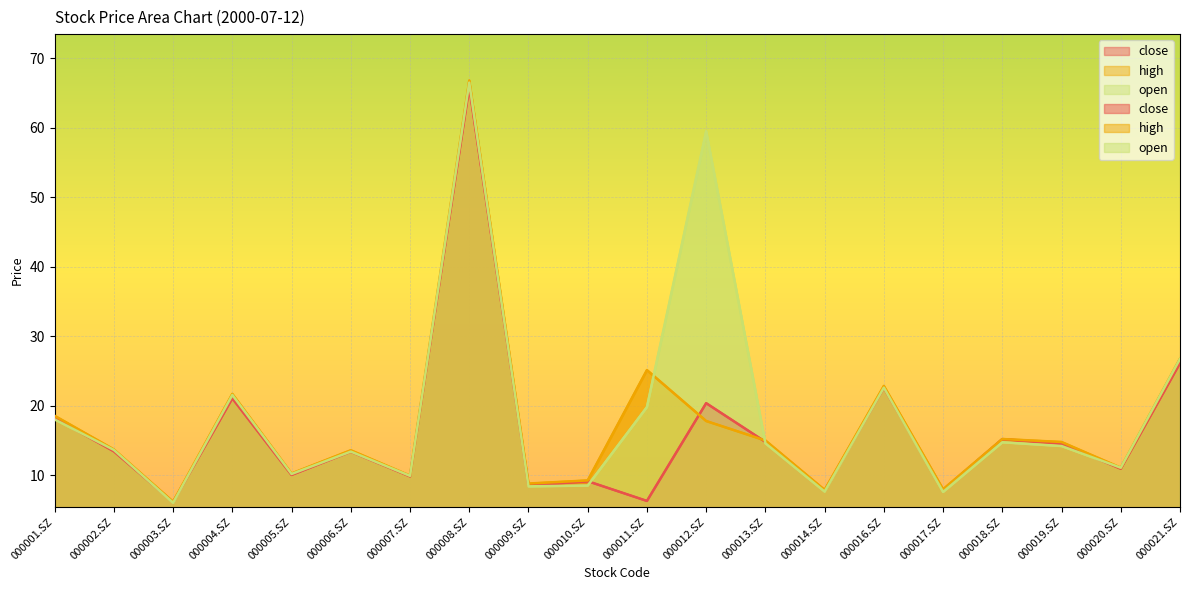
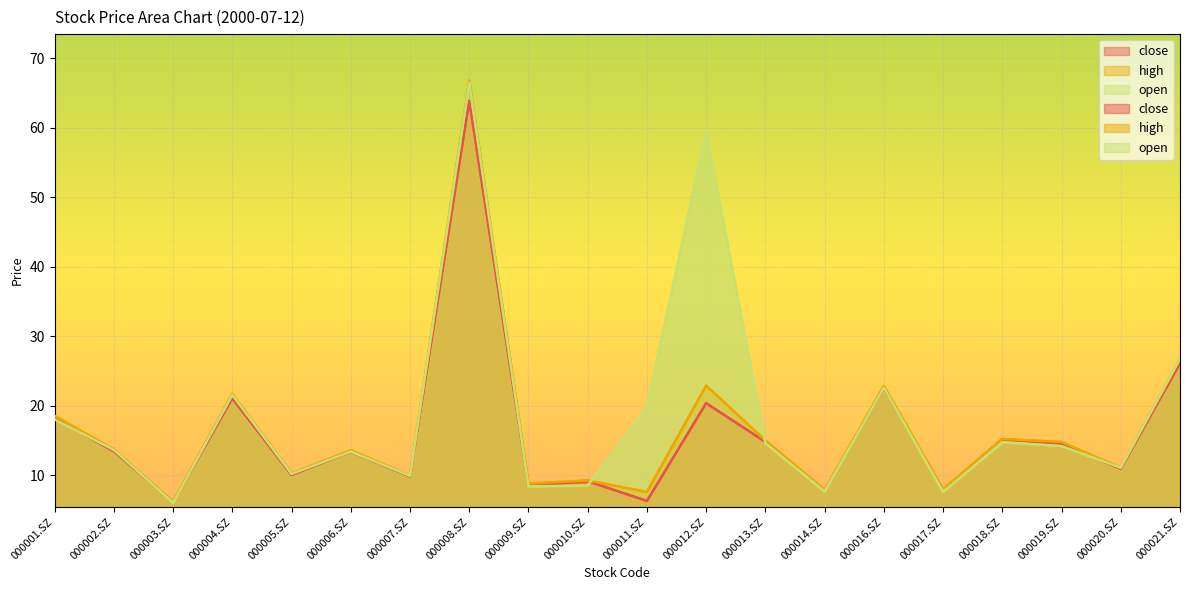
  {
    "close": {
      "000004.SZ": 21,
-     "000008.SZ": 66,
+     "000008.SZ": 64,
      "000011.SZ": 6,
      "000012.SZ": 20,
      "000021.SZ": 26
    },
    "high": {
-     "000011.SZ": 25,
-     "000012.SZ": 18
+     "000011.SZ": 8,
+     "000012.SZ": 23
    },
    "open": {
      "000010.SZ": 9,
      "000011.SZ": 20,
      "000012.SZ": 60,
      "000018.SZ": 15
    }
  }
